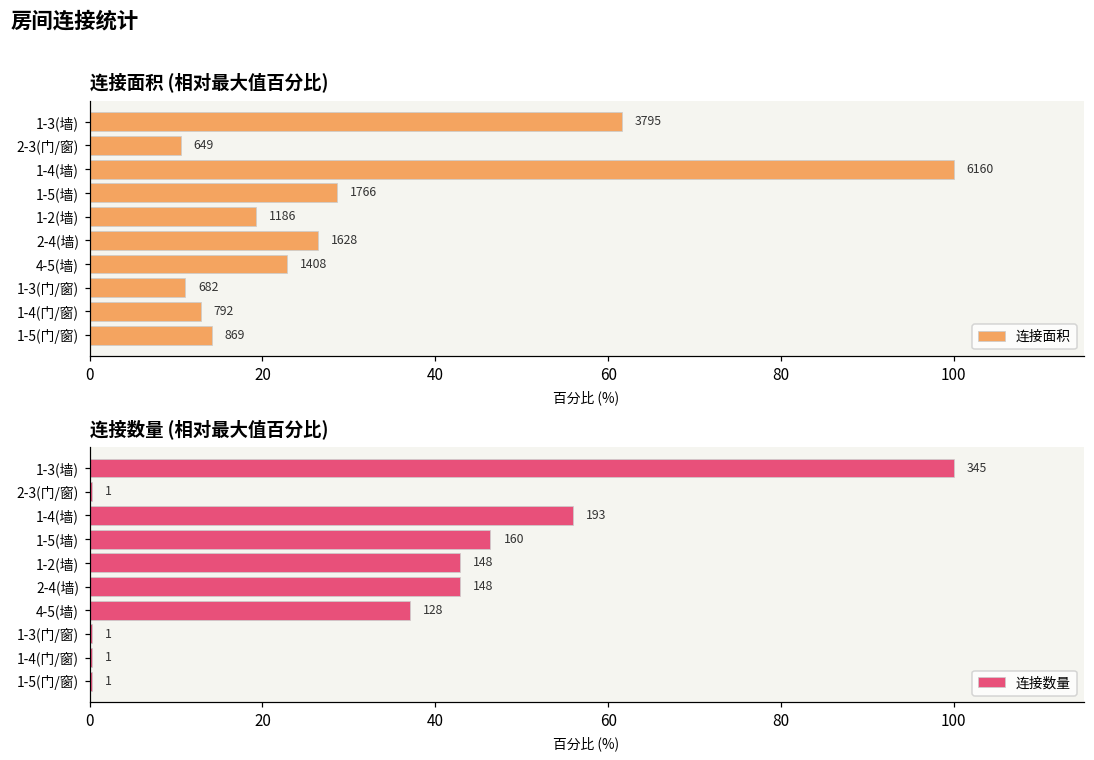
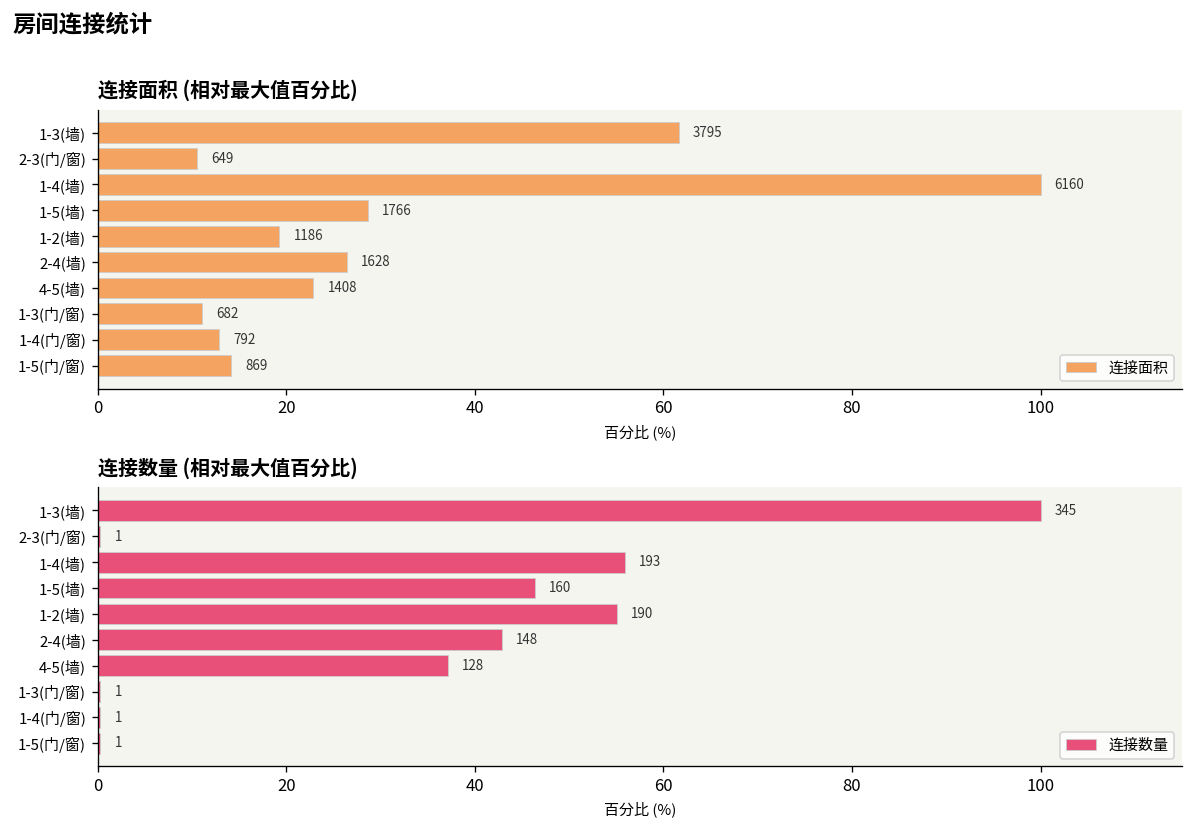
  {
    "连接数量 (相对最大值百分比)": {
-     "1-2(墙)": 148
+     "1-2(墙)": 190
    }
  }
